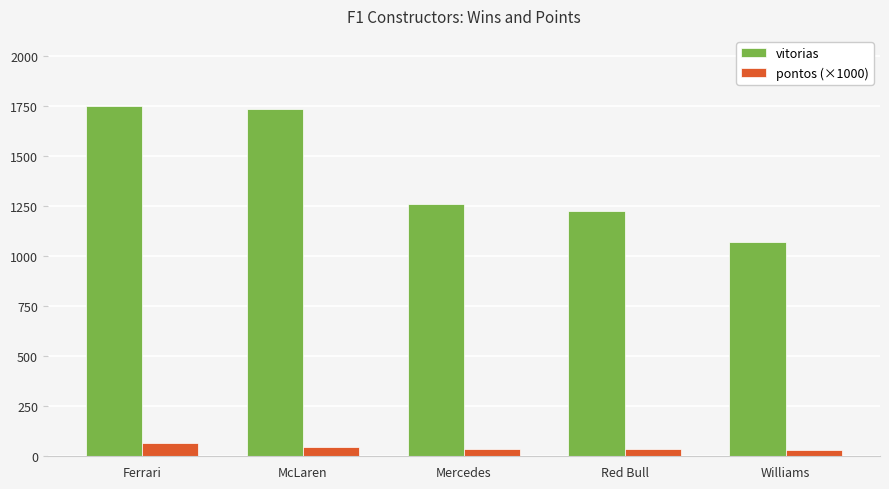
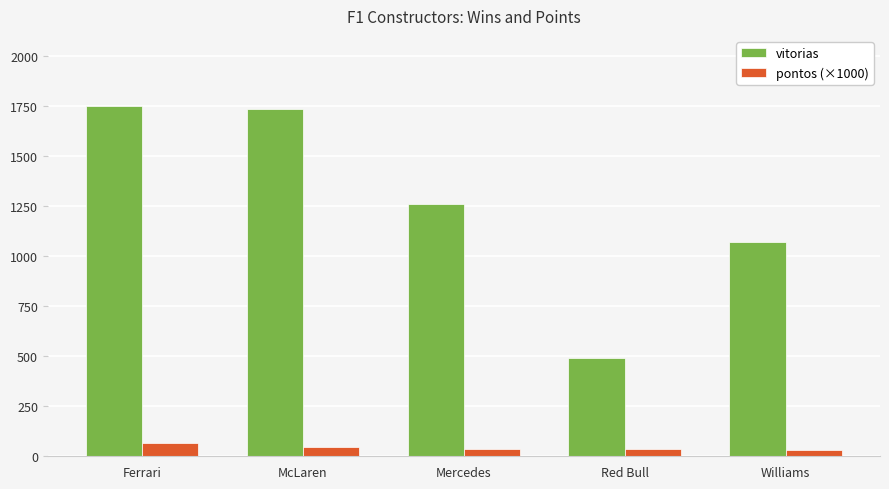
  {
    "vitorias": {
      "Ferrari": 1750,
      "McLaren": 1740,
      "Mercedes": 1260,
-     "Red Bull": 1230,
+     "Red Bull": 490,
      "Williams": 1070
    },
    "pontos (×1000)": {
      "Ferrari": 70,
      "McLaren": 50,
      "Mercedes": 40,
      "Red Bull": 40,
      "Williams": 30
    }
  }
